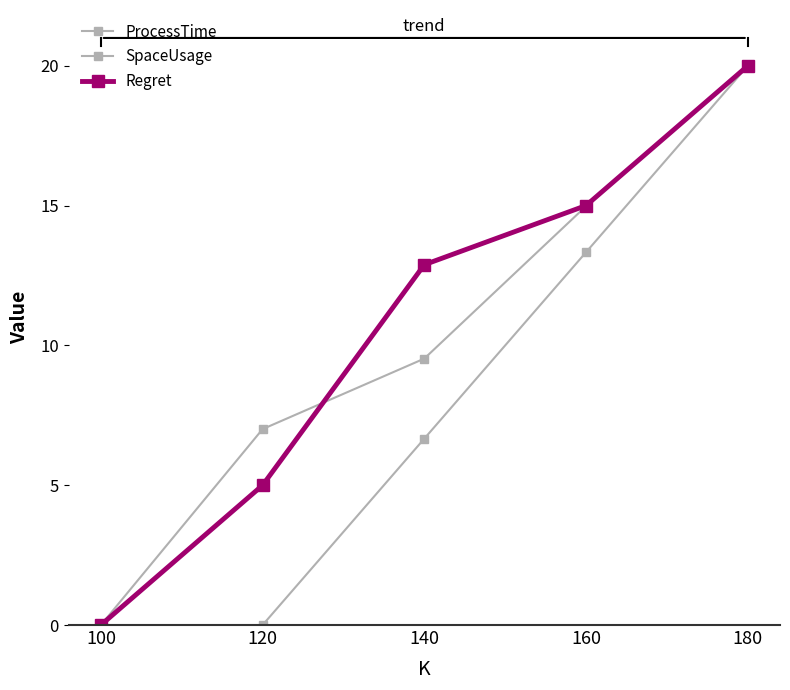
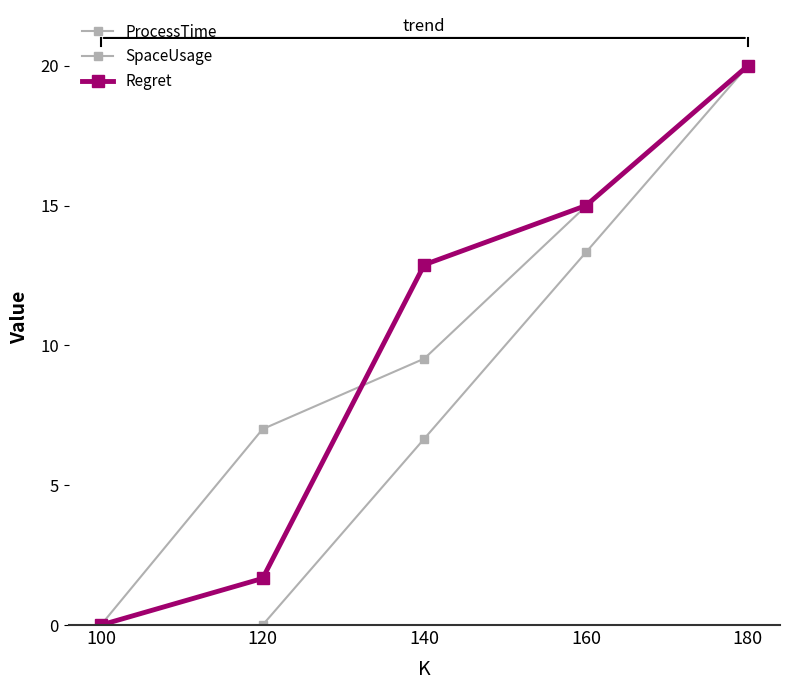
  {
    "Regret": {
-     "120": 5.0,
+     "120": 1.7,
      "140": 12.9
    }
  }
